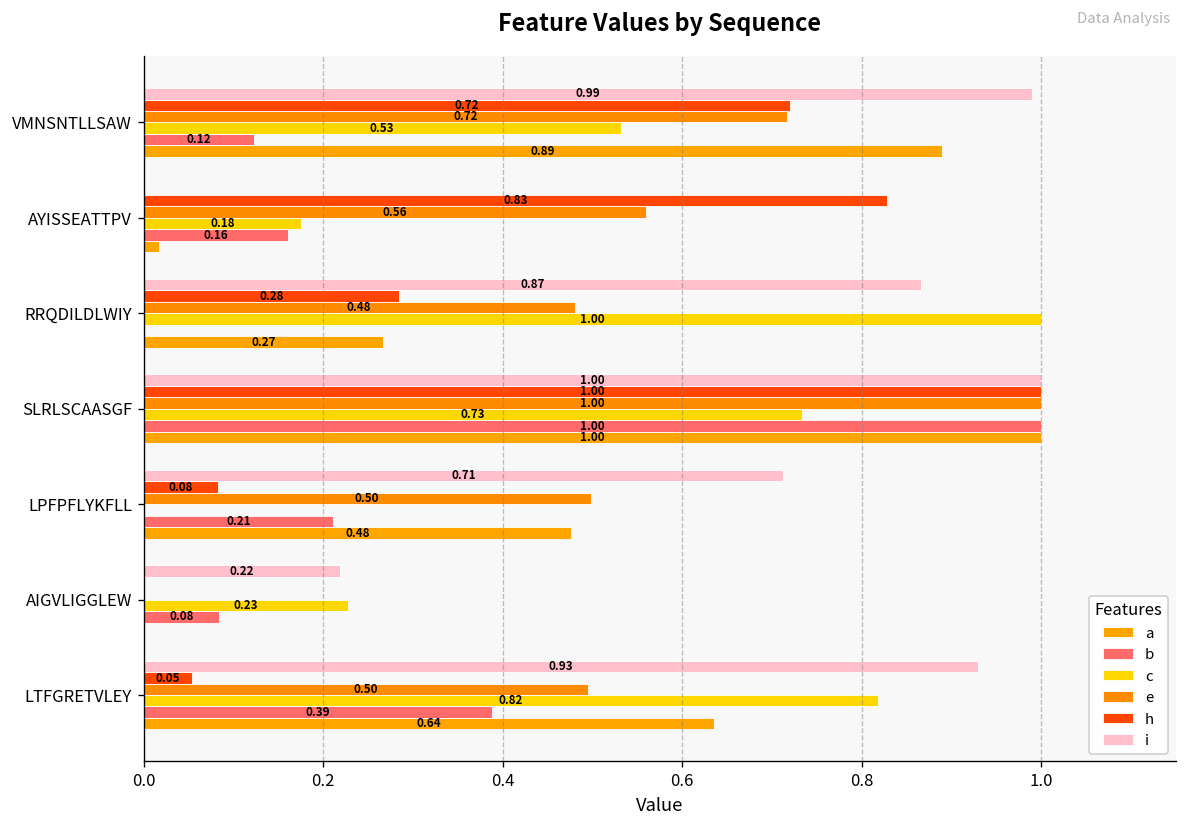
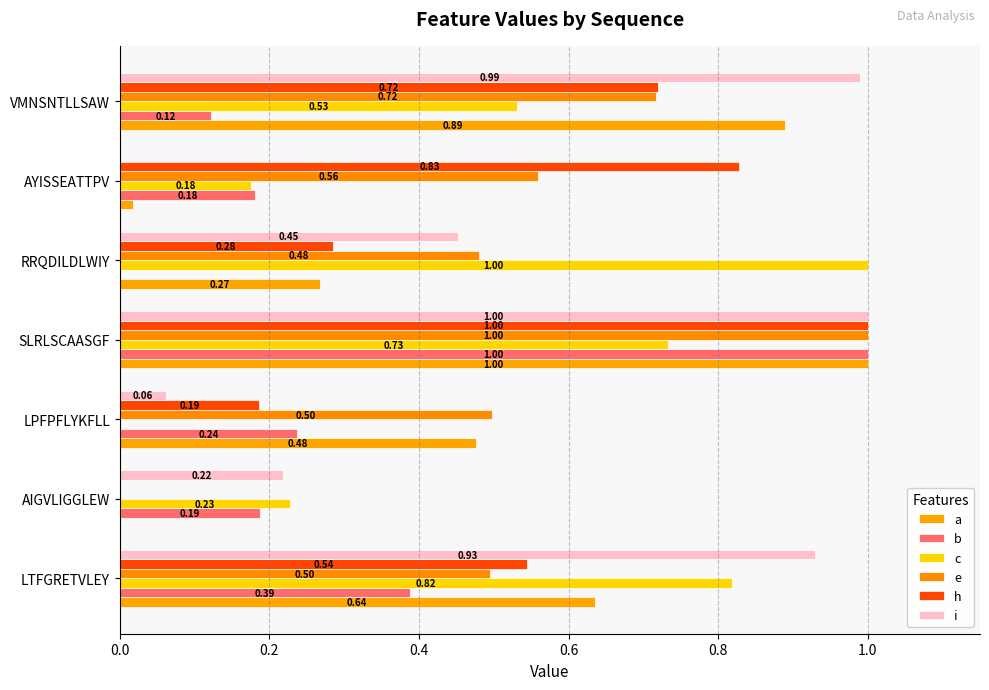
  {
    "b": {
      "VMNSNTLLSAW": 0.12,
-     "AYISSEATTPV": 0.16,
+     "AYISSEATTPV": 0.18,
      "SLRLSCAASGF": 1.00,
-     "LPFPFLYKFLL": 0.21,
-     "AIGVLIGGLEW": 0.08,
+     "LPFPFLYKFLL": 0.24,
+     "AIGVLIGGLEW": 0.19,
      "LTFGRETVLEY": 0.39
    },
    "h": {
      "VMNSNTLLSAW": 0.72,
      "AYISSEATTPV": 0.83,
      "RRQDILDLWIY": 0.28,
      "SLRLSCAASGF": 1.00,
-     "LPFPFLYKFLL": 0.08,
-     "LTFGRETVLEY": 0.05
+     "LPFPFLYKFLL": 0.19,
+     "LTFGRETVLEY": 0.54
    },
    "i": {
      "VMNSNTLLSAW": 0.99,
-     "RRQDILDLWIY": 0.87,
+     "RRQDILDLWIY": 0.45,
      "SLRLSCAASGF": 1.00,
-     "LPFPFLYKFLL": 0.71,
+     "LPFPFLYKFLL": 0.06,
      "AIGVLIGGLEW": 0.22,
      "LTFGRETVLEY": 0.93
    }
  }
